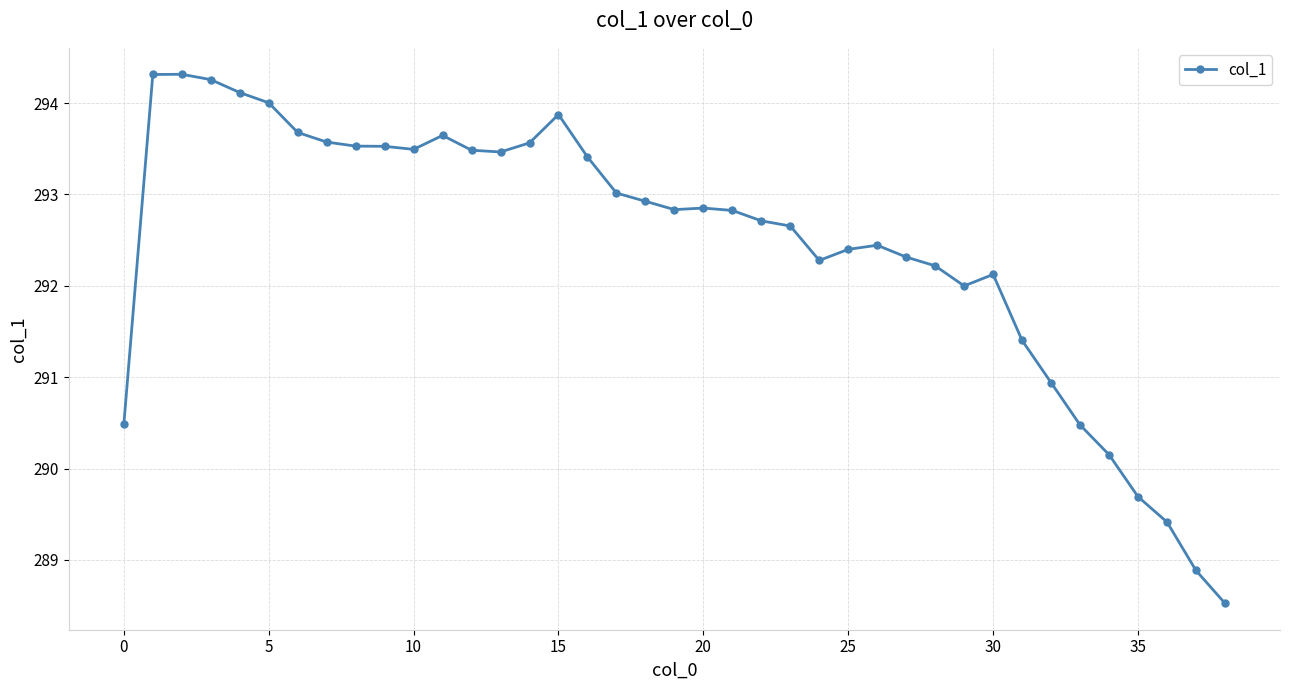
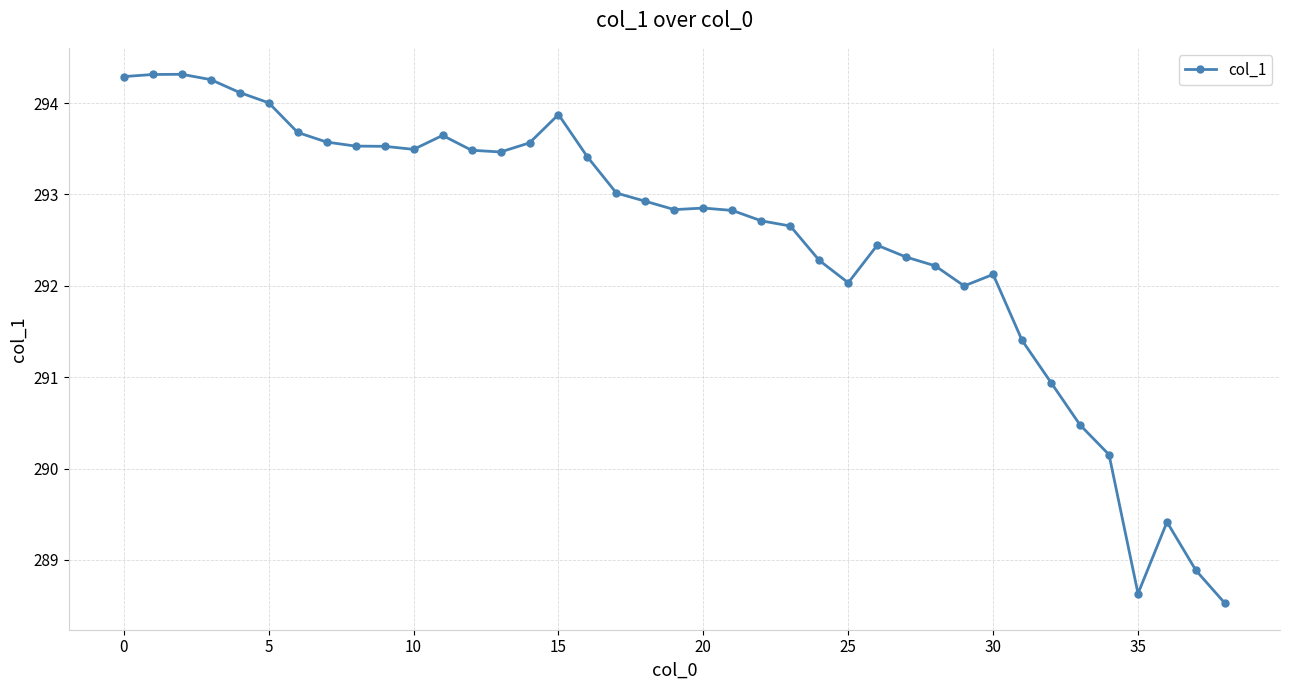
  {
-   "0": 290.5,
+   "0": 294.3,
    "5": 294.0,
    "10": 293.5,
    "15": 293.9,
    "20": 292.9,
-   "25": 292.4,
+   "25": 292.0,
    "30": 292.1,
-   "35": 289.7
+   "35": 288.6
  }
